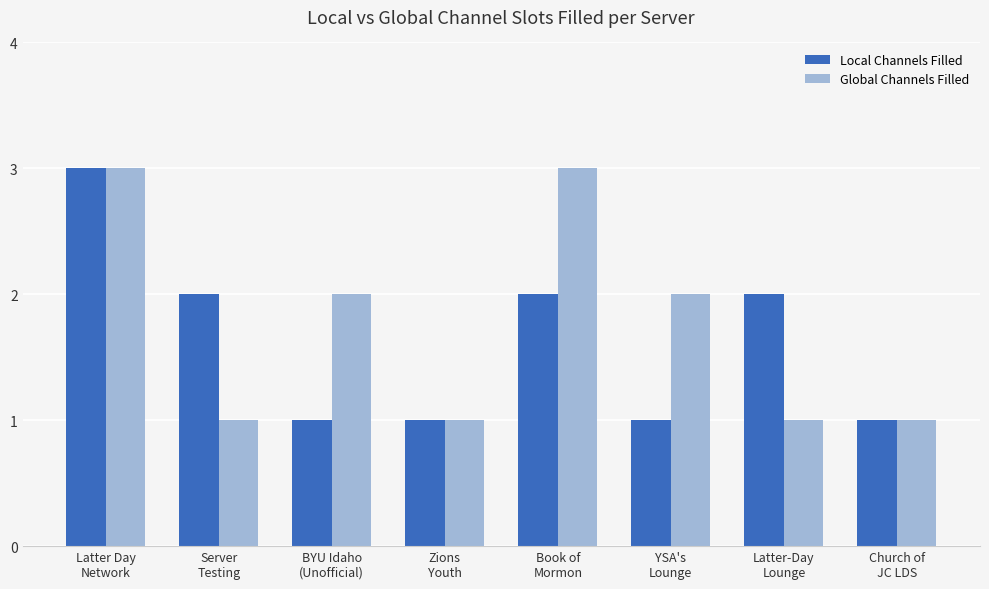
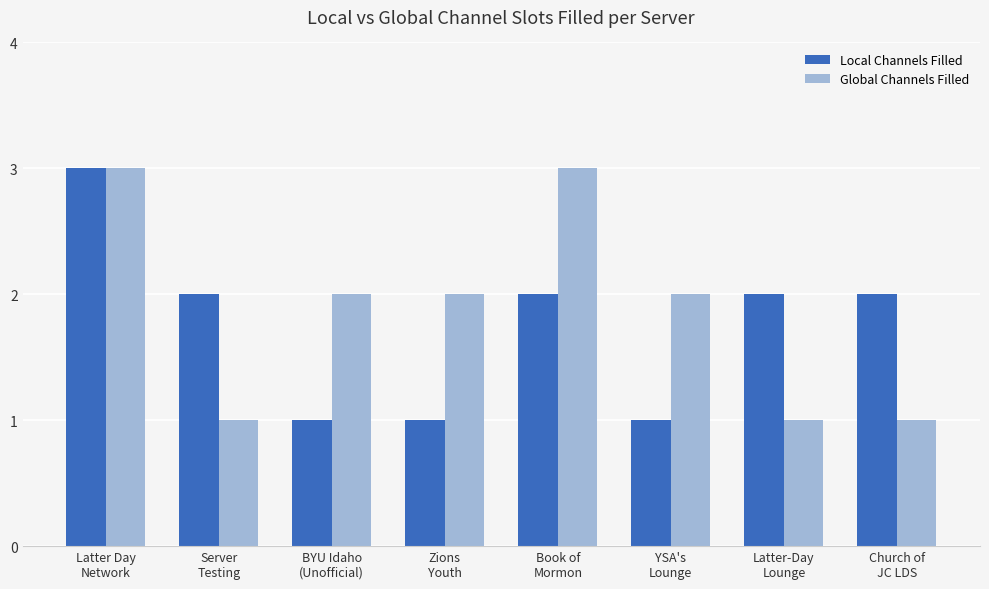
  {
    "Local Channels Filled": {
      "Latter Day Network": 3,
      "Server Testing": 2,
      "BYU Idaho (Unofficial)": 1,
      "Zions Youth": 1,
      "Book of Mormon": 2,
      "YSA's Lounge": 1,
      "Latter-Day Lounge": 2,
-     "Church of JC LDS": 1
+     "Church of JC LDS": 2
    },
    "Global Channels Filled": {
      "Latter Day Network": 3,
      "Server Testing": 1,
      "BYU Idaho (Unofficial)": 2,
-     "Zions Youth": 1,
+     "Zions Youth": 2,
      "Book of Mormon": 3,
      "YSA's Lounge": 2,
      "Latter-Day Lounge": 1,
      "Church of JC LDS": 1
    }
  }
